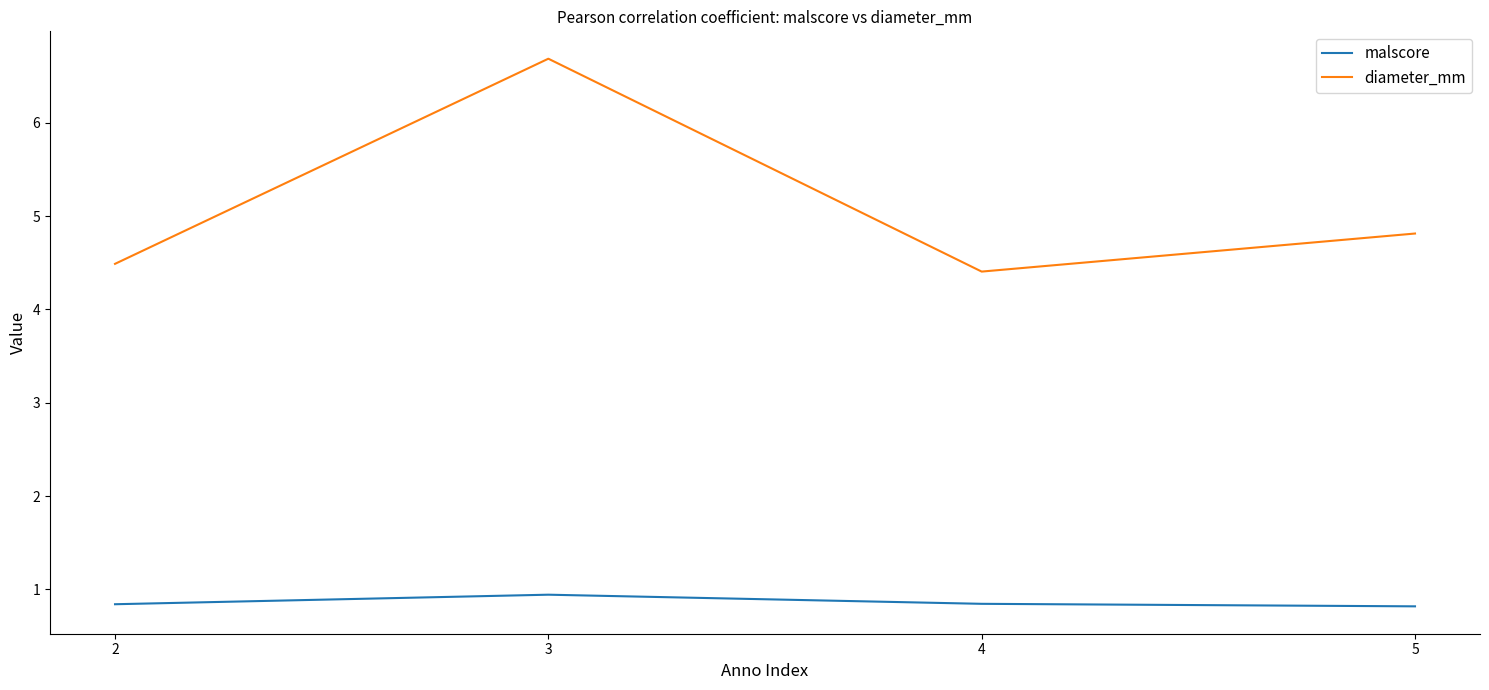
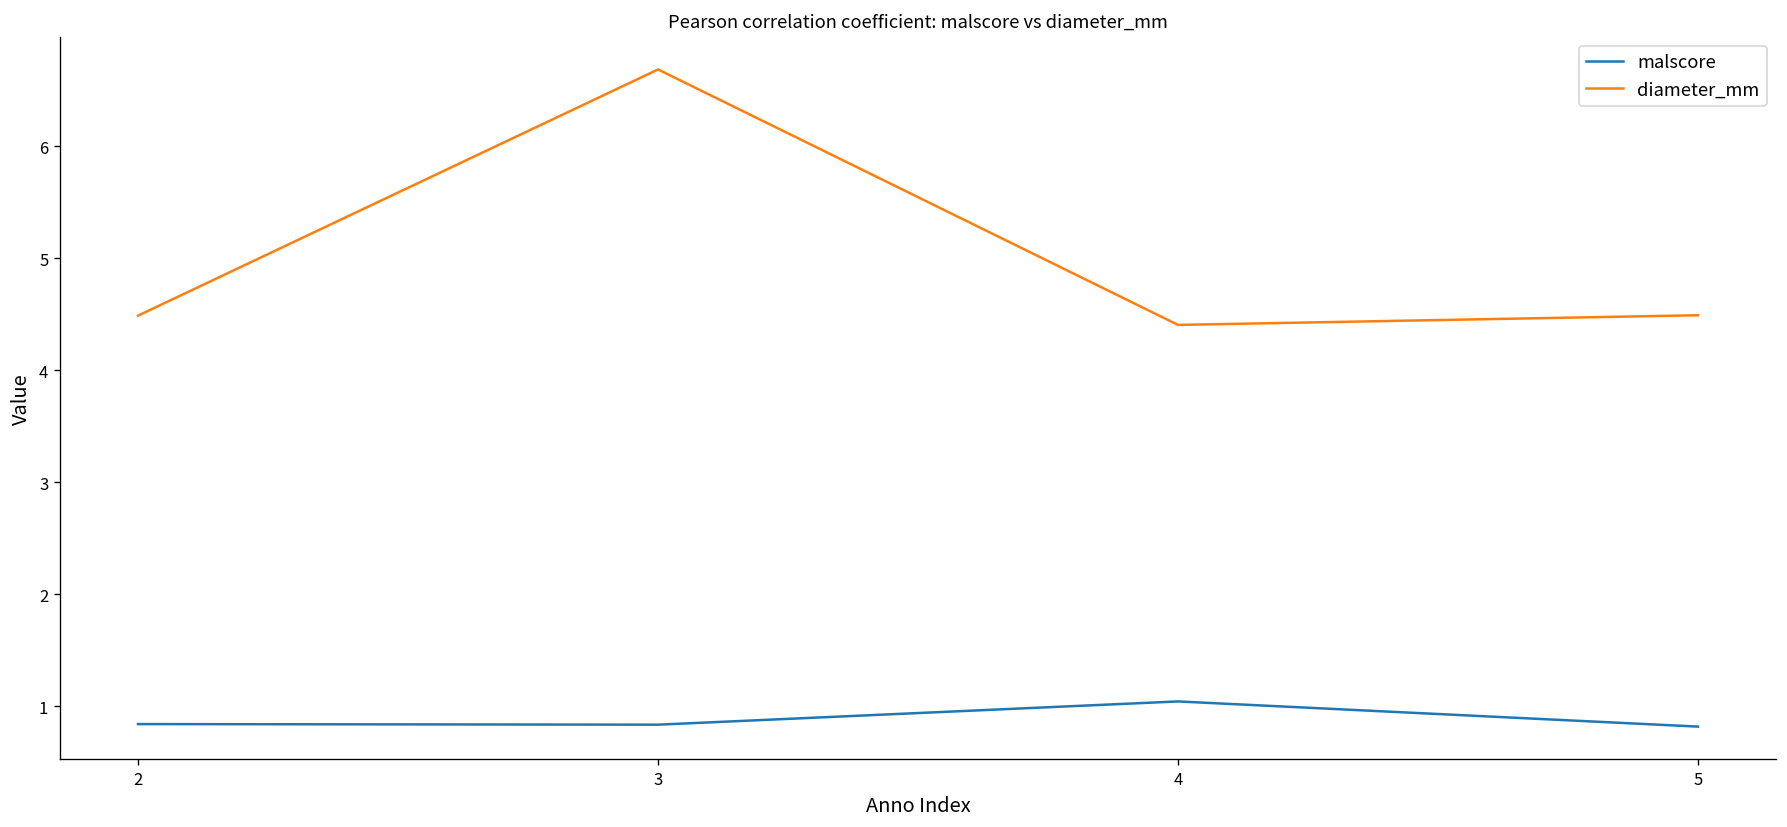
  {
    "malscore": {
      "2": 0.8,
-     "3": 0.9,
-     "4": 0.8,
+     "3": 0.8,
+     "4": 1.0,
      "5": 0.8
    },
    "diameter_mm": {
      "2": 4.5,
      "3": 6.7,
      "4": 4.4,
-     "5": 4.8
+     "5": 4.5
    }
  }
